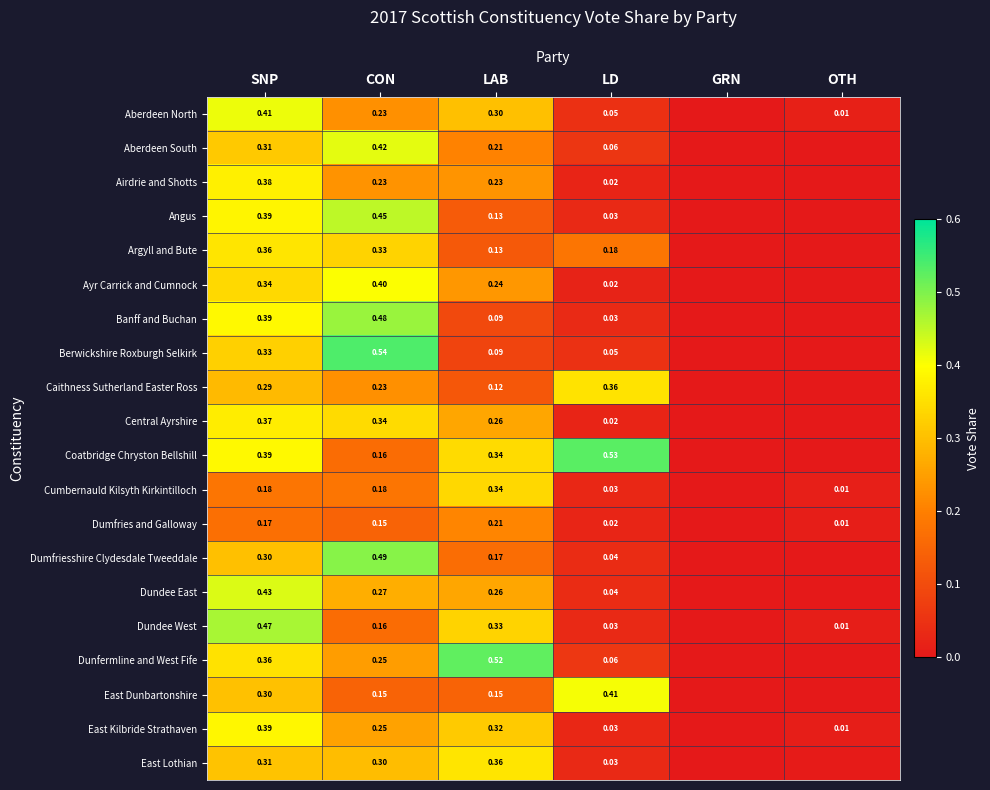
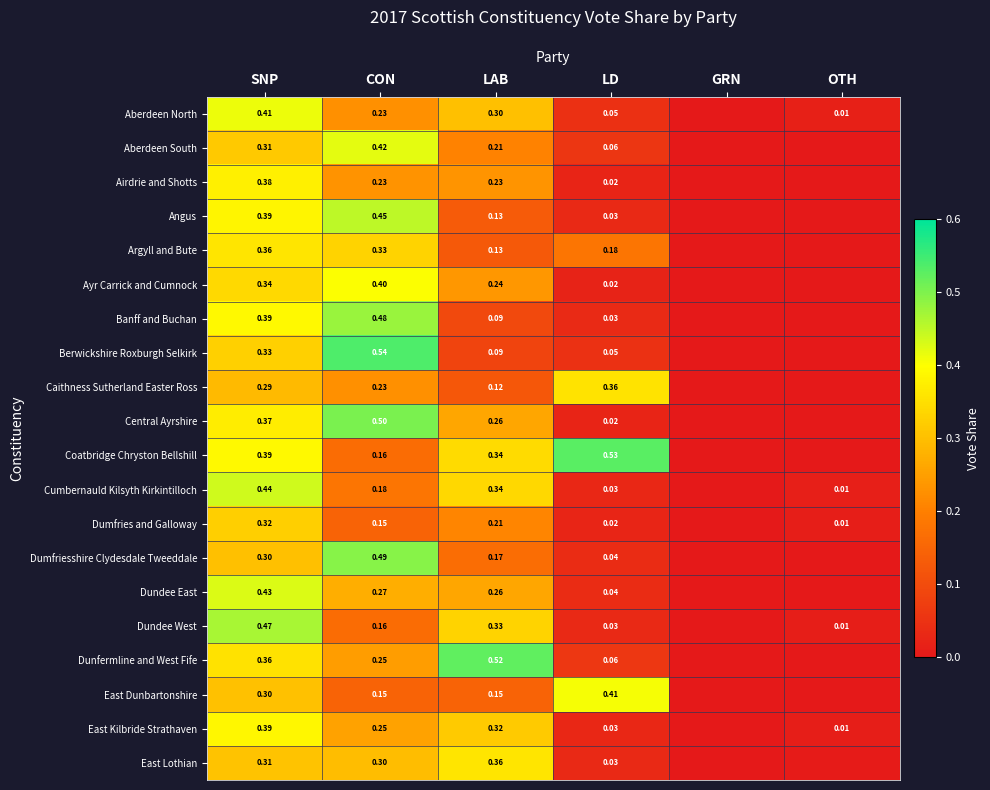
  {
    "Aberdeen North": {
      "SNP": 0.41,
      "CON": 0.23,
      "LAB": 0.30,
      "LD": 0.05,
      "OTH": 0.01
    },
    "Aberdeen South": {
      "SNP": 0.31,
      "CON": 0.42,
      "LAB": 0.21,
      "LD": 0.06
    },
    "Airdrie and Shotts": {
      "SNP": 0.38,
      "CON": 0.23,
      "LAB": 0.23,
      "LD": 0.02
    },
    "Angus": {
      "SNP": 0.39,
      "CON": 0.45,
      "LAB": 0.13,
      "LD": 0.03
    },
    "Argyll and Bute": {
      "SNP": 0.36,
      "CON": 0.33,
      "LAB": 0.13,
      "LD": 0.18
    },
    "Ayr Carrick and Cumnock": {
      "SNP": 0.34,
      "CON": 0.40,
      "LAB": 0.24,
      "LD": 0.02
    },
    "Banff and Buchan": {
      "SNP": 0.39,
      "CON": 0.48,
      "LAB": 0.09,
      "LD": 0.03
    },
    "Berwickshire Roxburgh Selkirk": {
      "SNP": 0.33,
      "CON": 0.54,
      "LAB": 0.09,
      "LD": 0.05
    },
    "Caithness Sutherland Easter Ross": {
      "SNP": 0.29,
      "CON": 0.23,
      "LAB": 0.12,
      "LD": 0.36
    },
    "Central Ayrshire": {
      "SNP": 0.37,
-     "CON": 0.34,
+     "CON": 0.50,
      "LAB": 0.26,
      "LD": 0.02
    },
    "Coatbridge Chryston Bellshill": {
      "SNP": 0.39,
      "CON": 0.16,
      "LAB": 0.34,
      "LD": 0.53
    },
    "Cumbernauld Kilsyth Kirkintilloch": {
-     "SNP": 0.18,
+     "SNP": 0.44,
      "CON": 0.18,
      "LAB": 0.34,
      "LD": 0.03,
      "OTH": 0.01
    },
    "Dumfries and Galloway": {
-     "SNP": 0.17,
+     "SNP": 0.32,
      "CON": 0.15,
      "LAB": 0.21,
      "LD": 0.02,
      "OTH": 0.01
    },
    "Dumfriesshire Clydesdale Tweeddale": {
      "SNP": 0.30,
      "CON": 0.49,
      "LAB": 0.17,
      "LD": 0.04
    },
    "Dundee East": {
      "SNP": 0.43,
      "CON": 0.27,
      "LAB": 0.26,
      "LD": 0.04
    },
    "Dundee West": {
      "SNP": 0.47,
      "CON": 0.16,
      "LAB": 0.33,
      "LD": 0.03,
      "OTH": 0.01
    },
    "Dunfermline and West Fife": {
      "SNP": 0.36,
      "CON": 0.25,
      "LAB": 0.52,
      "LD": 0.06
    },
    "East Dunbartonshire": {
      "SNP": 0.30,
      "CON": 0.15,
      "LAB": 0.15,
      "LD": 0.41
    },
    "East Kilbride Strathaven": {
      "SNP": 0.39,
      "CON": 0.25,
      "LAB": 0.32,
      "LD": 0.03,
      "OTH": 0.01
    },
    "East Lothian": {
      "SNP": 0.31,
      "CON": 0.30,
      "LAB": 0.36,
      "LD": 0.03
    }
  }
